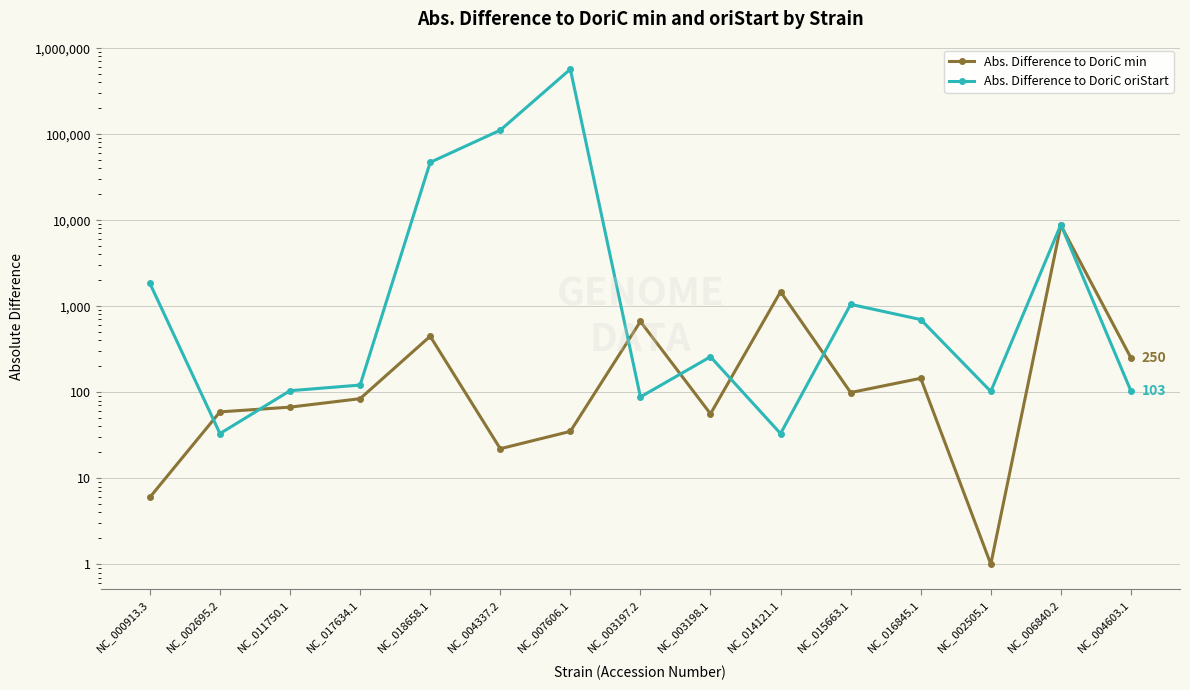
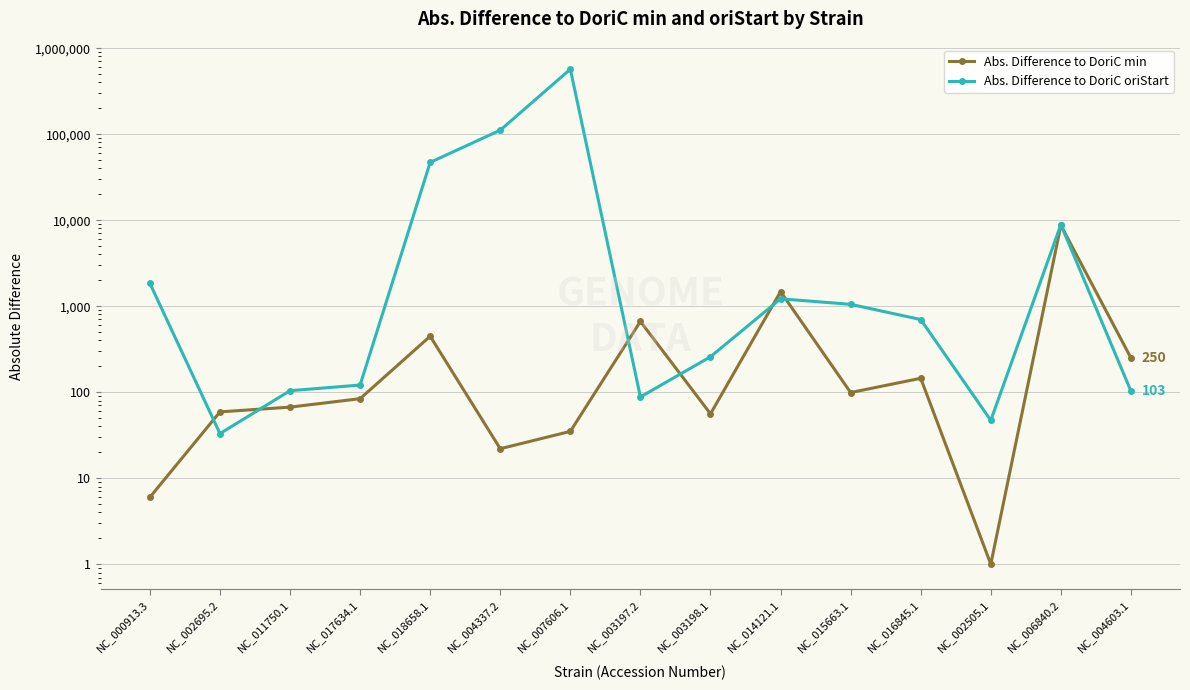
  {
    "Abs. Difference to DoriC min": {
      "NC_004603.1": "250"
    },
    "Abs. Difference to DoriC oriStart": {
      "NC_000913.3": "1,800",
      "NC_002695.2": "33",
      "NC_011750.1": "100",
      "NC_017634.1": "120",
      "NC_018658.1": "50,000",
      "NC_004337.2": "110,000",
      "NC_007606.1": "600,000",
      "NC_003197.2": "90",
      "NC_003198.1": "260",
-     "NC_014121.1": "33",
+     "NC_014121.1": "1,200",
      "NC_015663.1": "1,100",
      "NC_016845.1": "700",
-     "NC_002505.1": "100"
+     "NC_002505.1": "50"
    }
  }
